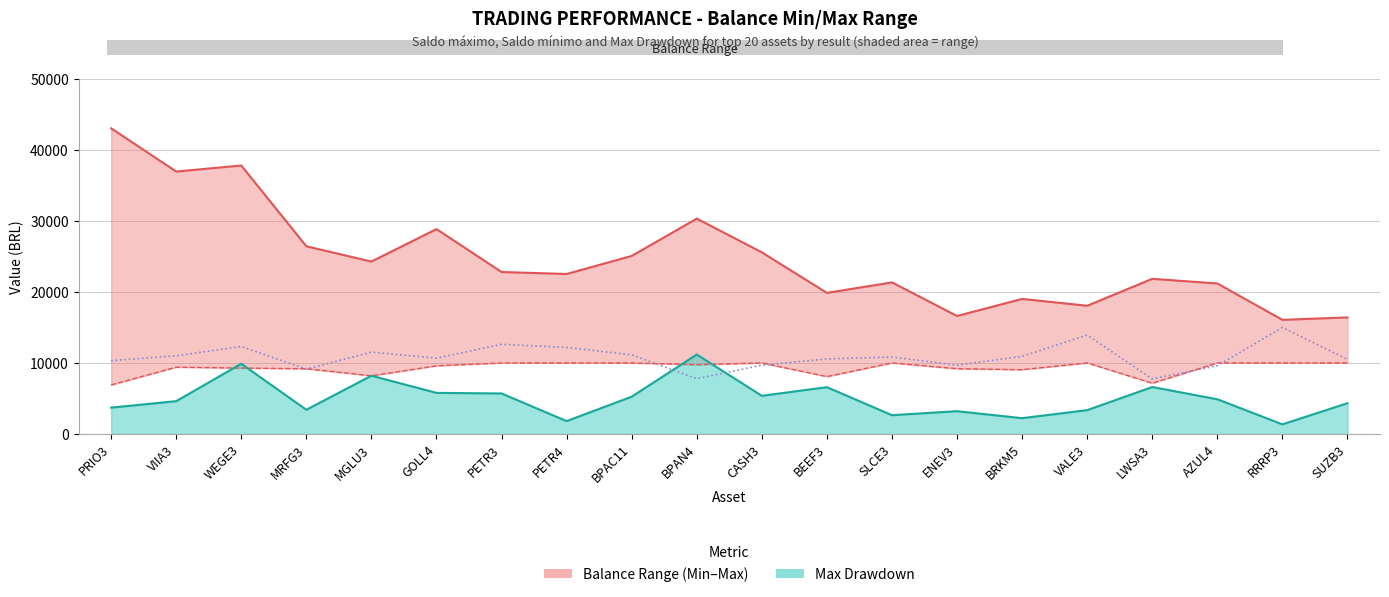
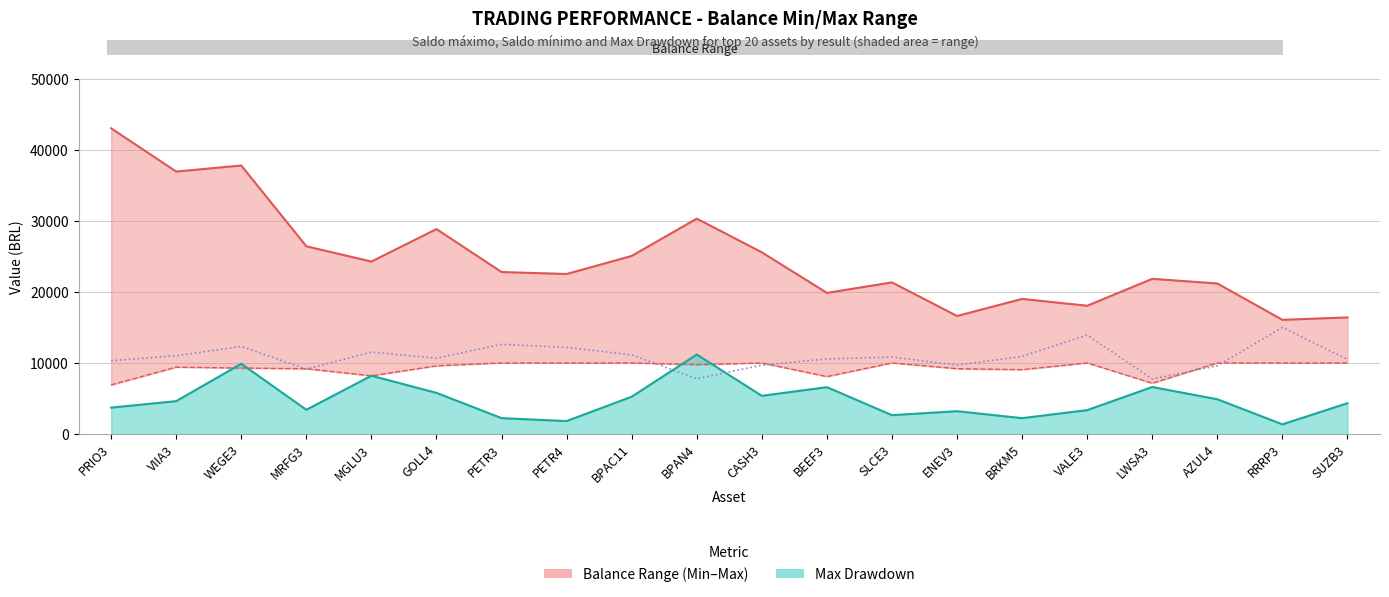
  {
    "Balance Range (Min–Max)": {
      "PRIO3": 43000,
      "VIIA3": 37000,
      "WEGE3": 38000,
      "MRFG3": 26000,
      "MGLU3": 24000,
      "GOLL4": 29000,
      "PETR3": 23000,
      "PETR4": 23000,
      "BPAC11": 25000,
      "BPAN4": 30000,
      "CASH3": 26000,
      "BEEF3": 20000,
      "SLCE3": 21000,
      "ENEV3": 17000,
      "BRKM5": 19000,
      "VALE3": 18000,
      "LWSA3": 22000,
      "AZUL4": 21000,
      "RRRP3": 16000,
      "SUZB3": 16000
    },
    "Max Drawdown": {
      "PRIO3": 4000,
      "VIIA3": 5000,
      "WEGE3": 10000,
      "MRFG3": 3000,
      "GOLL4": 6000,
-     "PETR3": 6000,
+     "PETR3": 2000,
      "PETR4": 2000,
      "BPAC11": 5000,
      "BPAN4": 11000,
      "CASH3": 5000,
      "BEEF3": 7000,
      "SLCE3": 3000,
      "ENEV3": 3000,
      "BRKM5": 2000,
      "VALE3": 3000,
      "LWSA3": 7000,
      "AZUL4": 5000,
      "RRRP3": 1000,
      "SUZB3": 4000
    }
  }
